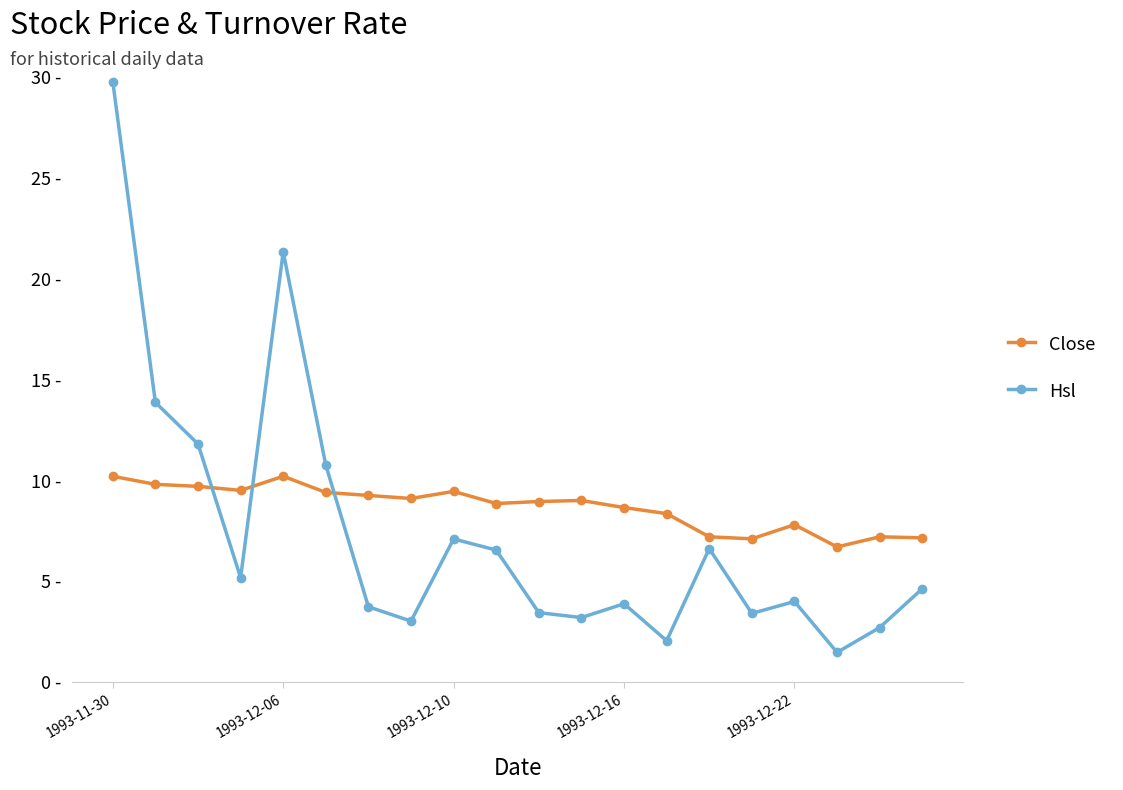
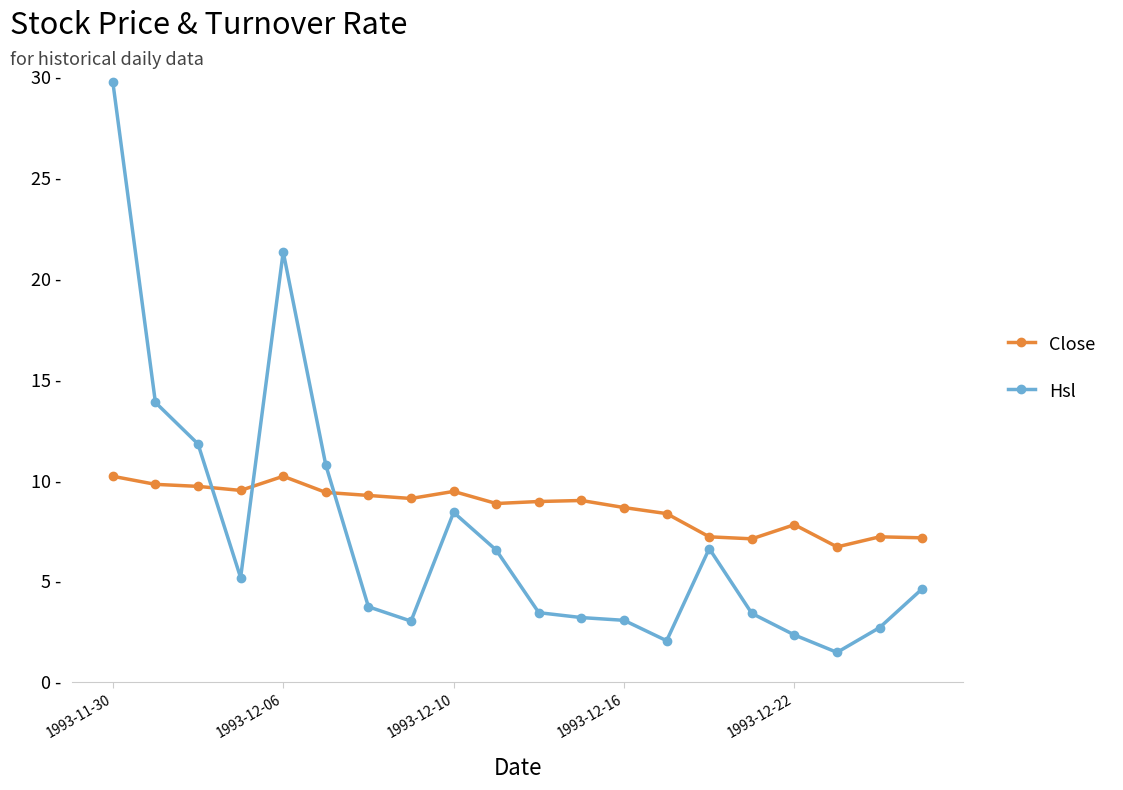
  {
    "Close": {
      "1993-11-30": "10.2 -",
      "1993-12-06": "10.2 -",
      "1993-12-10": "9.5 -",
      "1993-12-16": "8.7 -",
      "1993-12-22": "7.8 -"
    },
    "Hsl": {
      "1993-11-30": "29.7 -",
      "1993-12-06": "21.3 -",
-     "1993-12-10": "7.1 -",
-     "1993-12-16": "3.9 -",
-     "1993-12-22": "4.0 -"
+     "1993-12-10": "8.4 -",
+     "1993-12-16": "3.1 -",
+     "1993-12-22": "2.3 -"
    }
  }
